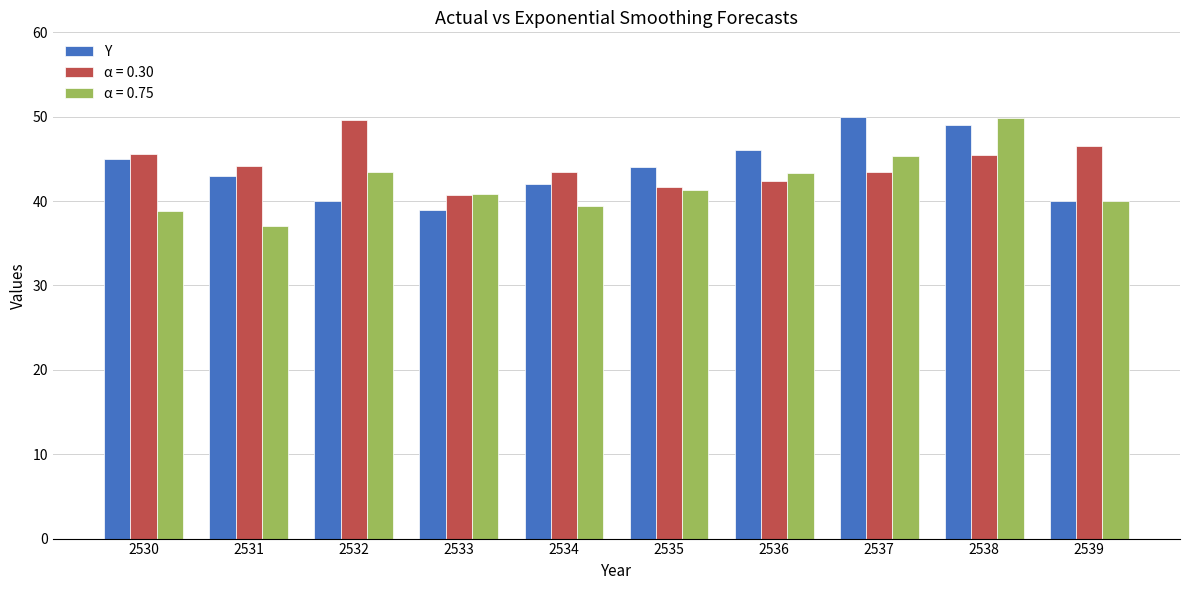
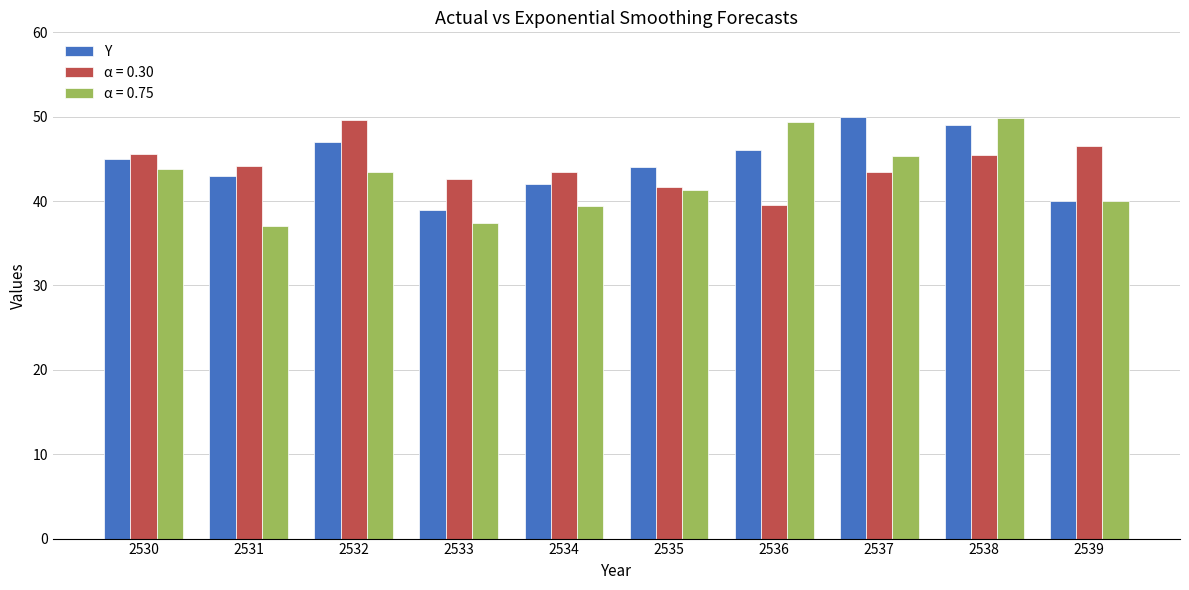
  {
    "Y": {
      "2530": 45,
      "2531": 43,
-     "2532": 40,
+     "2532": 47,
      "2533": 39,
      "2534": 42,
      "2535": 44,
      "2536": 46,
      "2537": 50,
      "2538": 49,
      "2539": 40
    },
    "α = 0.30": {
      "2530": 46,
      "2531": 44,
      "2532": 50,
-     "2533": 41,
+     "2533": 43,
      "2534": 43,
      "2535": 42,
-     "2536": 42,
+     "2536": 40,
      "2537": 43,
      "2538": 45,
      "2539": 47
    },
    "α = 0.75": {
-     "2530": 39,
+     "2530": 44,
      "2531": 37,
      "2532": 43,
-     "2533": 41,
+     "2533": 37,
      "2534": 39,
      "2535": 41,
-     "2536": 43,
+     "2536": 49,
      "2537": 45,
      "2538": 50,
      "2539": 40
    }
  }
